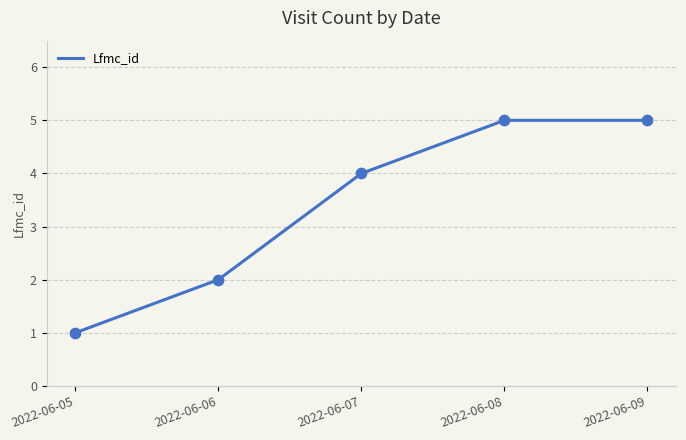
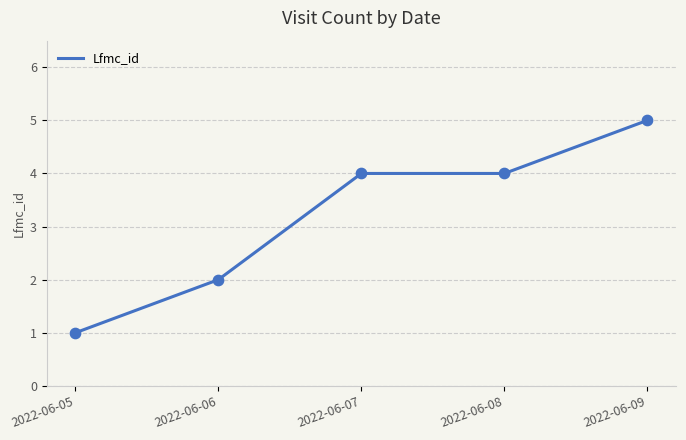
  {
    "2022-06-05": 1,
    "2022-06-06": 2,
    "2022-06-07": 4,
-   "2022-06-08": 5,
+   "2022-06-08": 4,
    "2022-06-09": 5
  }
